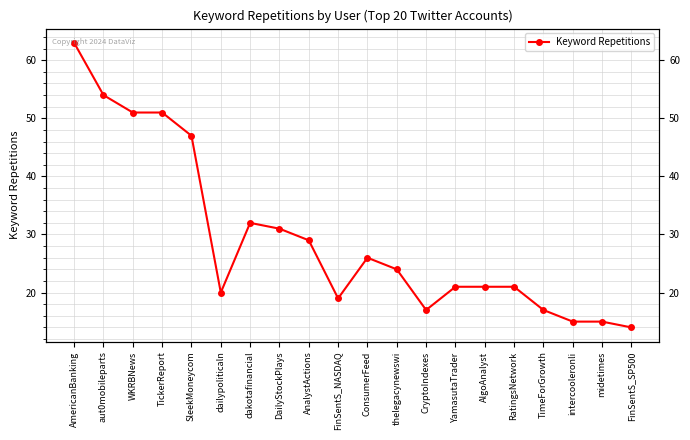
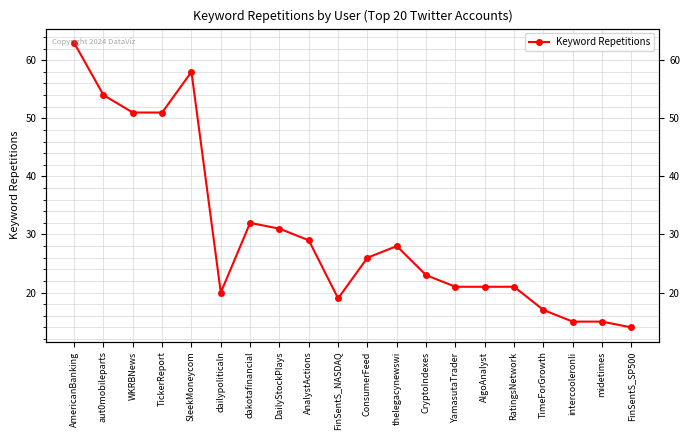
  {
    "aut0mobileparts": 54,
    "WKRBNews": 51,
    "TickerReport": 51,
-   "SleekMoneycom": 47,
+   "SleekMoneycom": 58,
    "dailypoliticaln": 20,
    "dakotafinancial": 32,
    "DailyStockPlays": 31,
    "AnalystActions": 29,
    "FinSentS_NASDAQ": 19,
    "ConsumerFeed": 26,
-   "thelegacynewswi": 24,
-   "CryptoIndexes": 17,
+   "thelegacynewswi": 28,
+   "CryptoIndexes": 23,
    "YamasutaTrader": 21,
    "AlgoAnalyst": 21,
    "RatingsNetwork": 21,
    "TimeForGrowth": 17,
    "intercooleronli": 15,
    "midetimes": 15,
    "FinSentS_SP500": 14
  }
